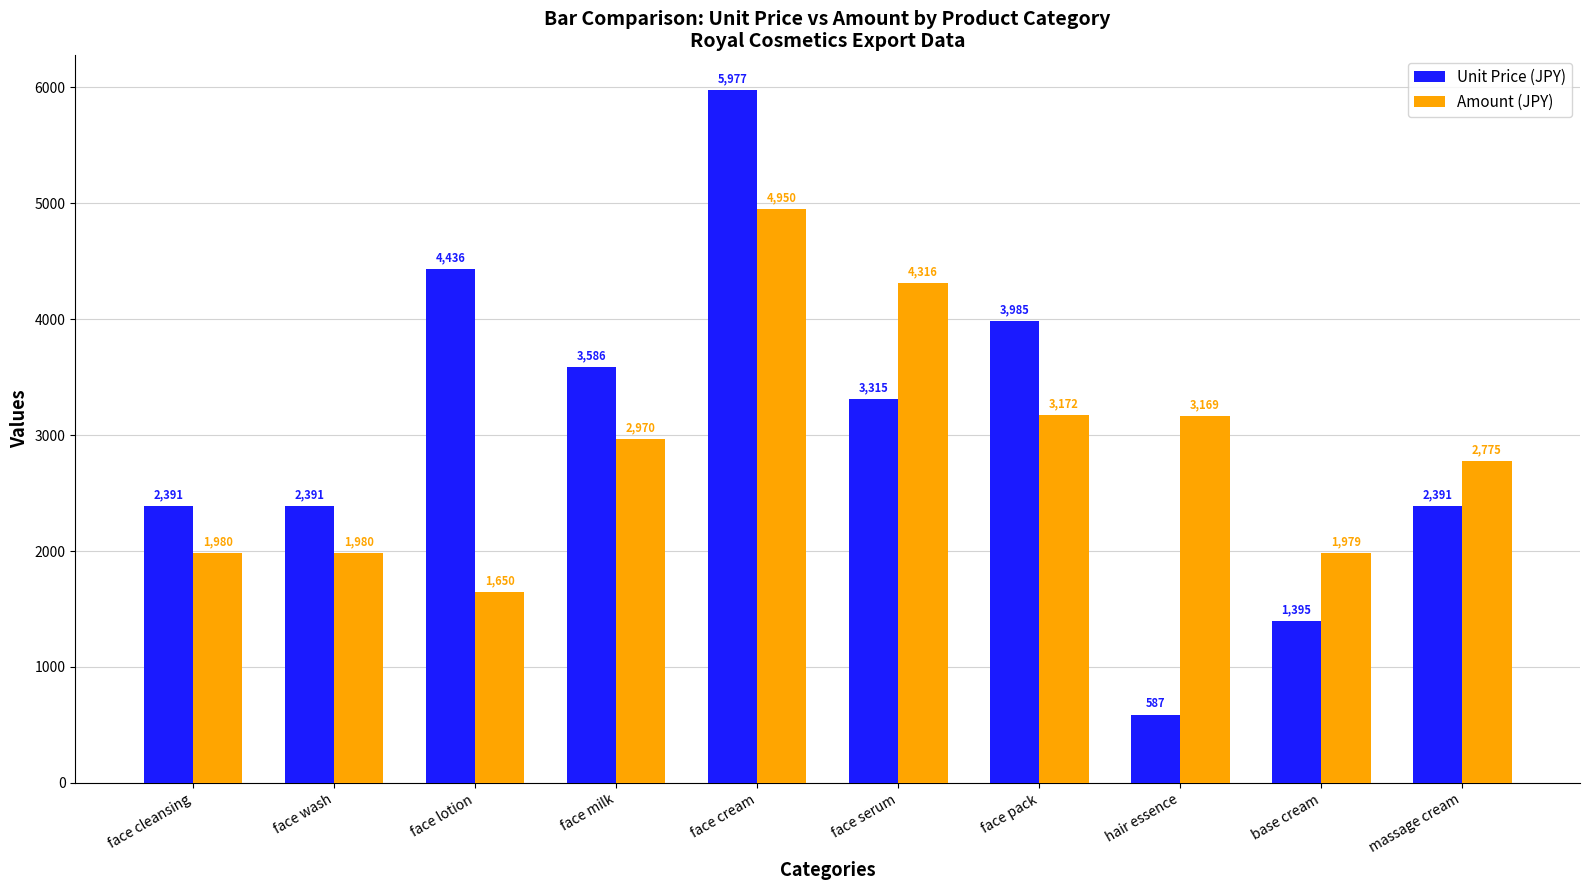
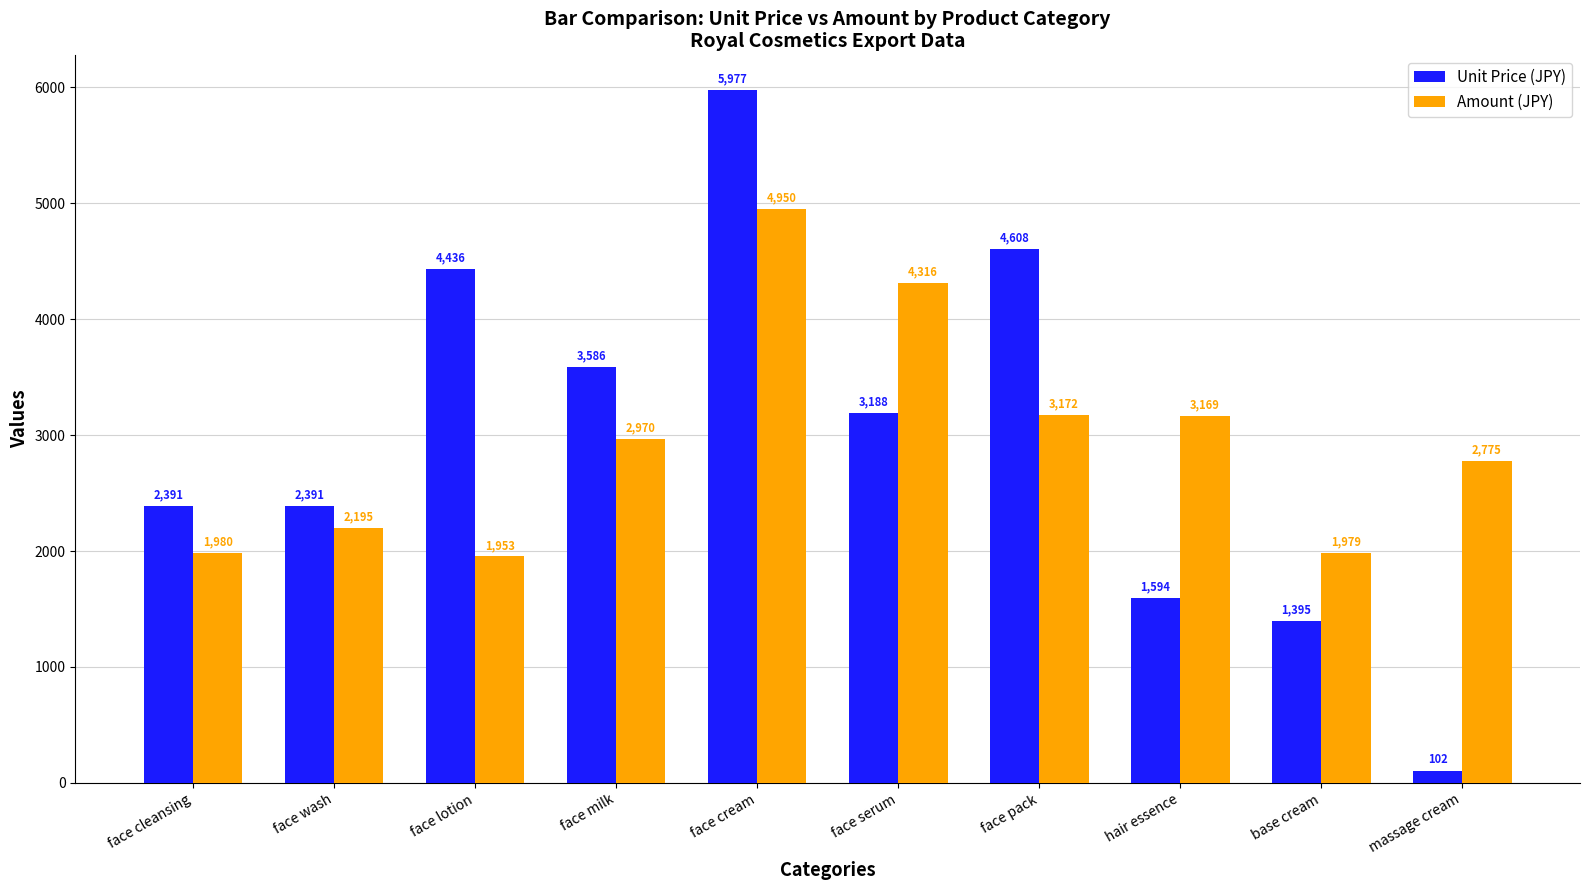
  {
    "Unit Price (JPY)": {
      "face cleansing": "2,391",
      "face wash": "2,391",
      "face lotion": "4,436",
      "face milk": "3,586",
      "face cream": "5,977",
-     "face serum": "3,315",
-     "face pack": "3,985",
-     "hair essence": "587",
+     "face serum": "3,188",
+     "face pack": "4,608",
+     "hair essence": "1,594",
      "base cream": "1,395",
-     "massage cream": "2,391"
+     "massage cream": "102"
    },
    "Amount (JPY)": {
      "face cleansing": "1,980",
-     "face wash": "1,980",
-     "face lotion": "1,650",
+     "face wash": "2,195",
+     "face lotion": "1,953",
      "face milk": "2,970",
      "face cream": "4,950",
      "face serum": "4,316",
      "face pack": "3,172",
      "hair essence": "3,169",
      "base cream": "1,979",
      "massage cream": "2,775"
    }
  }
